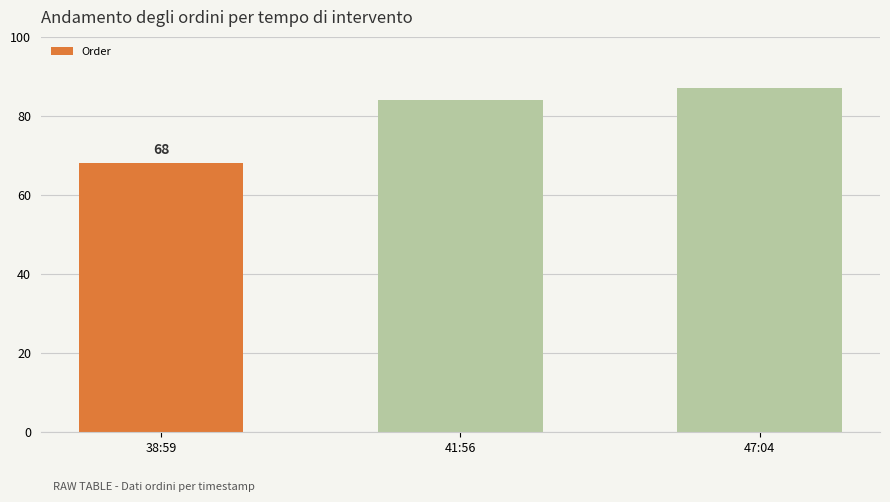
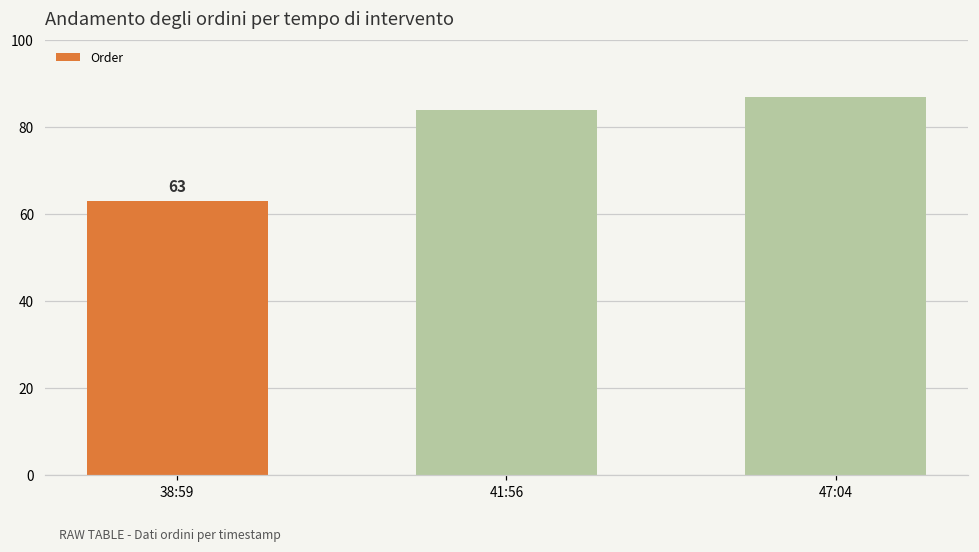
  {
-   "38:59": 68
+   "38:59": 63
  }
